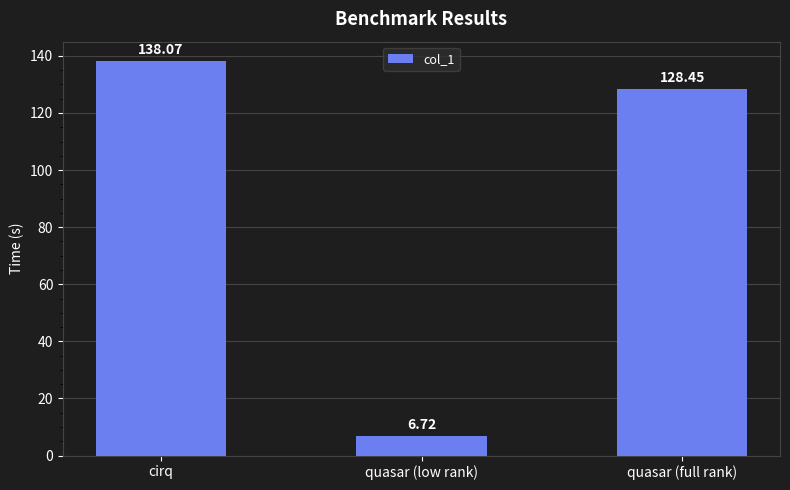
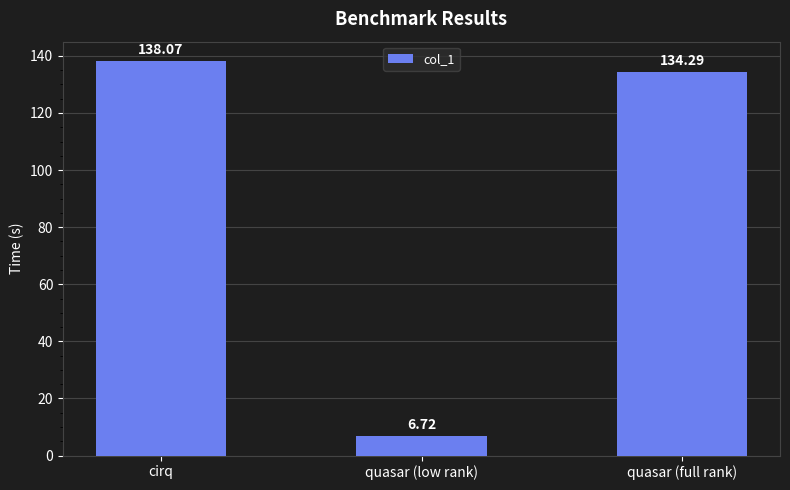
  {
    "cirq": 138.07,
    "quasar (low rank)": 6.72,
-   "quasar (full rank)": 128.45
+   "quasar (full rank)": 134.29
  }
